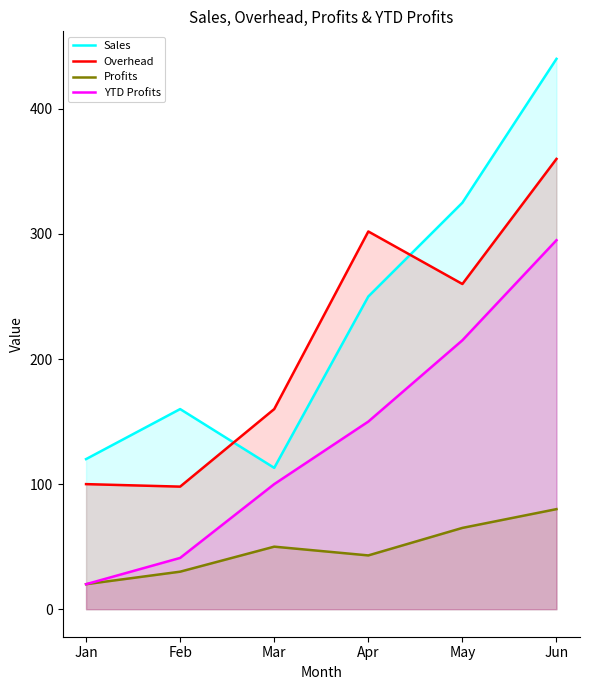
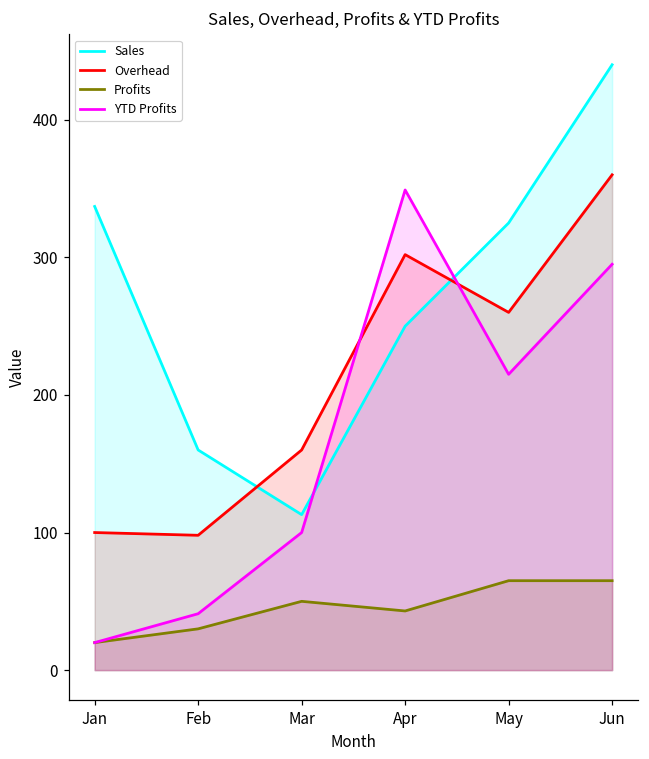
  {
    "Sales": {
-     "Jan": 120,
+     "Jan": 337,
      "Feb": 160,
      "Mar": 113,
      "Apr": 250,
      "May": 325,
      "Jun": 440
    },
    "Overhead": {
      "Jan": 100,
      "Feb": 98,
      "Mar": 160,
      "Apr": 302,
      "May": 260,
      "Jun": 360
    },
    "Profits": {
      "Feb": 30,
      "Mar": 50,
      "Apr": 43,
      "May": 65,
-     "Jun": 80
+     "Jun": 65
    },
    "YTD Profits": {
      "Feb": 41,
      "Mar": 100,
-     "Apr": 150,
+     "Apr": 349,
      "May": 215,
      "Jun": 295
    }
  }
